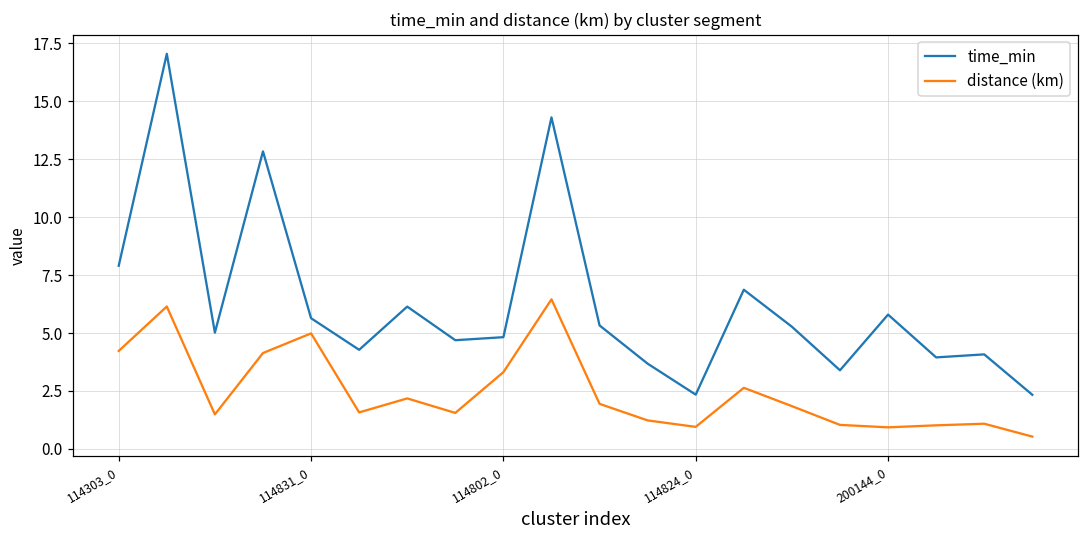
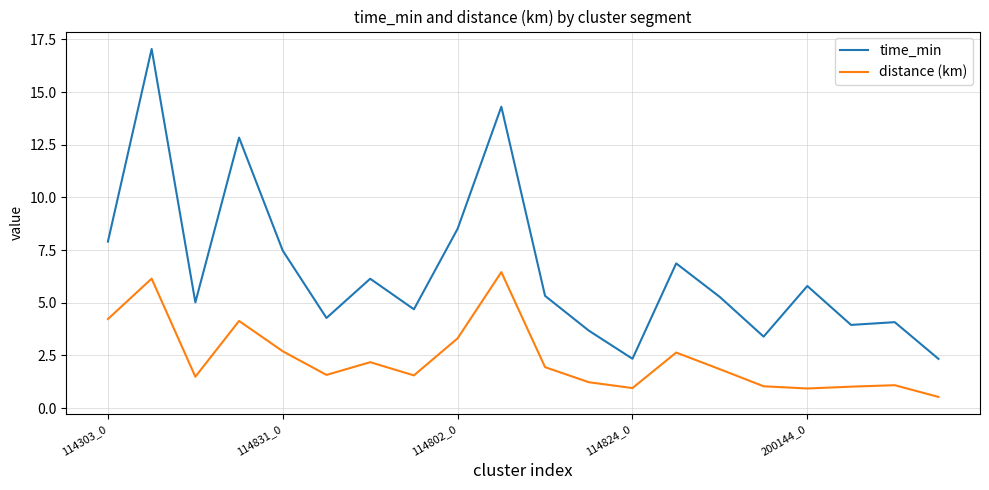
  {
    "time_min": {
      "114303_0": 7.9,
-     "114831_0": 5.6,
-     "114802_0": 4.8,
+     "114831_0": 7.5,
+     "114802_0": 8.5,
      "114824_0": 2.3,
      "200144_0": 5.8
    },
    "distance (km)": {
      "114303_0": 4.2,
-     "114831_0": 5.0,
+     "114831_0": 2.7,
      "114802_0": 3.3,
      "114824_0": 0.9,
      "200144_0": 0.9
    }
  }
